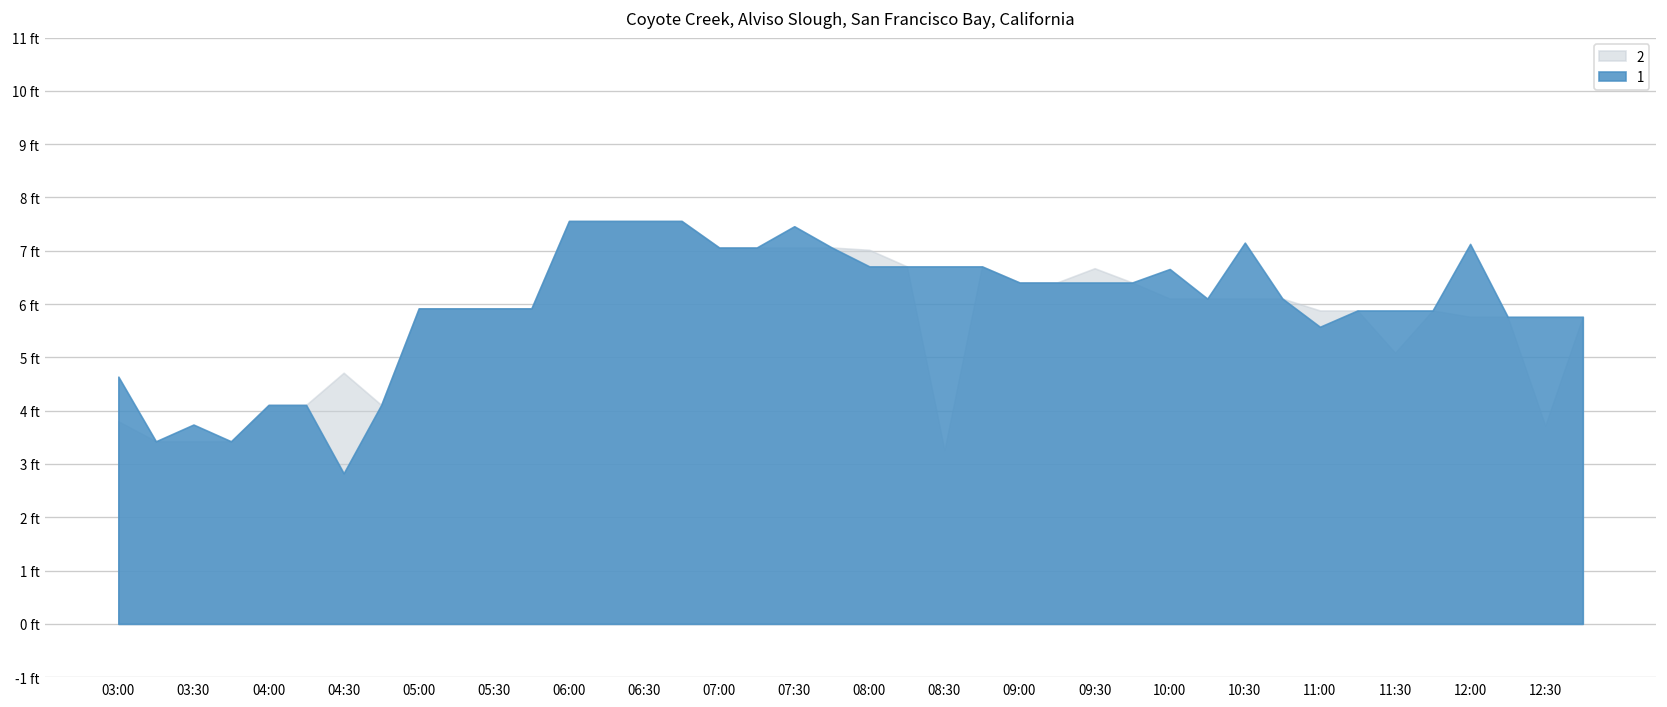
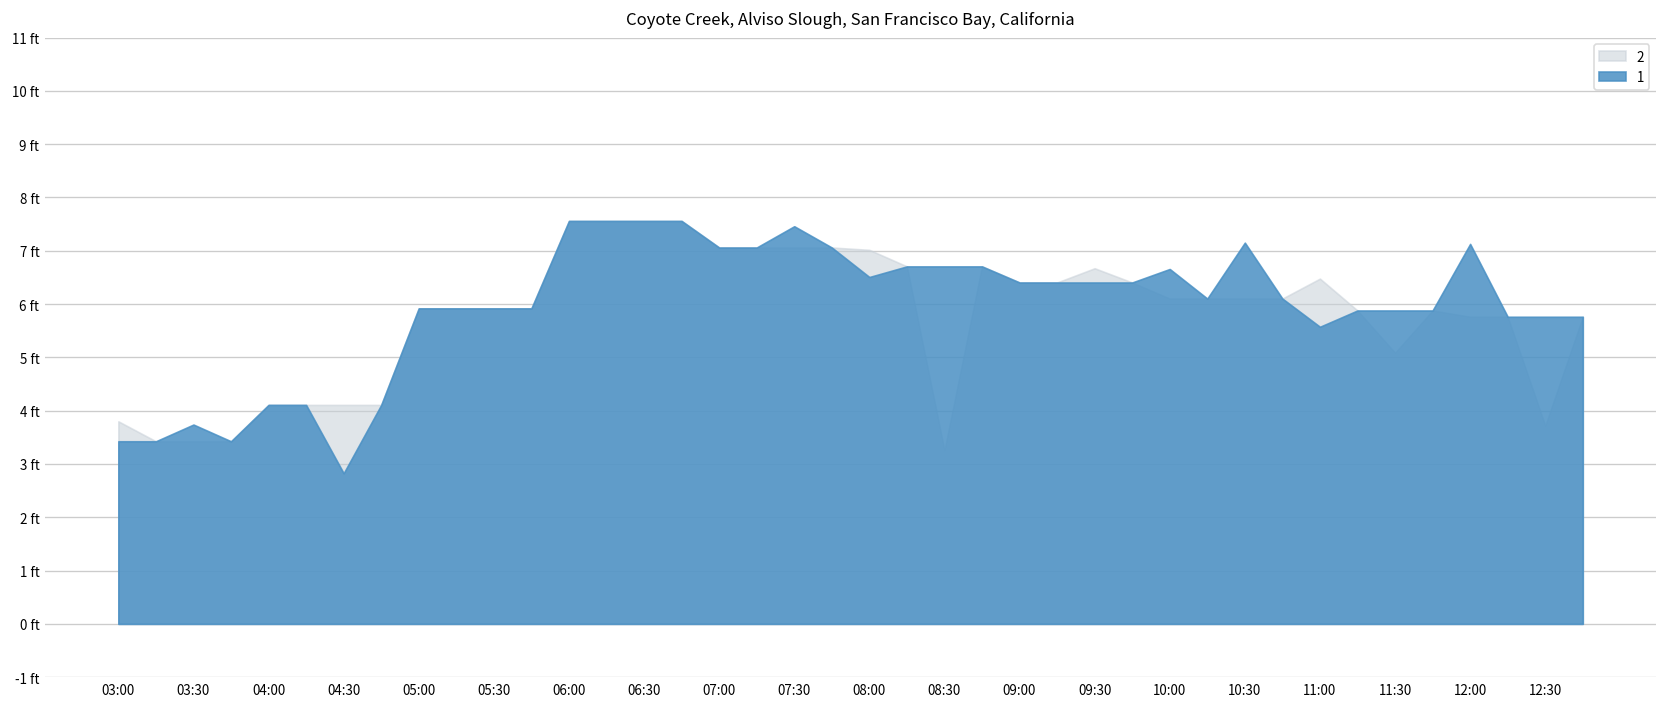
  {
    "2": {
      "03:00": "3.8 ft",
      "03:30": "3.4 ft",
-     "04:30": "4.7 ft",
+     "04:30": "4.1 ft",
      "07:30": "7.1 ft",
      "08:00": "7.0 ft",
      "08:30": "3.3 ft",
      "09:30": "6.7 ft",
      "10:00": "6.1 ft",
      "10:30": "6.1 ft",
-     "11:00": "5.9 ft",
+     "11:00": "6.5 ft",
      "11:30": "5.1 ft",
      "12:00": "5.8 ft",
      "12:30": "3.7 ft"
    },
    "1": {
-     "03:00": "4.6 ft",
+     "03:00": "3.4 ft",
      "03:30": "3.7 ft",
      "04:30": "2.8 ft",
      "07:30": "7.5 ft",
-     "08:00": "6.7 ft",
+     "08:00": "6.5 ft",
      "08:30": "6.7 ft",
      "09:30": "6.4 ft",
      "10:00": "6.7 ft",
      "10:30": "7.2 ft",
      "11:00": "5.6 ft",
      "11:30": "5.9 ft",
      "12:00": "7.1 ft",
      "12:30": "5.8 ft"
    }
  }
